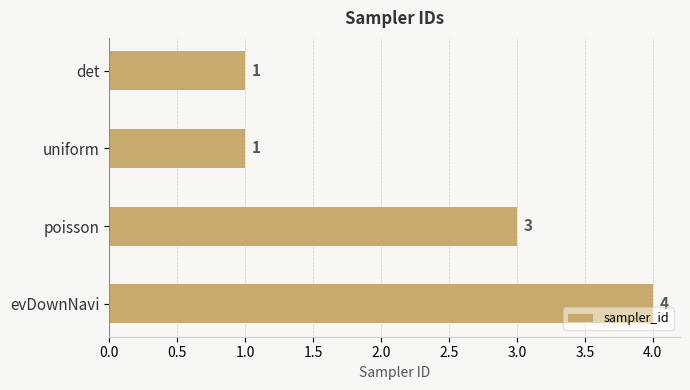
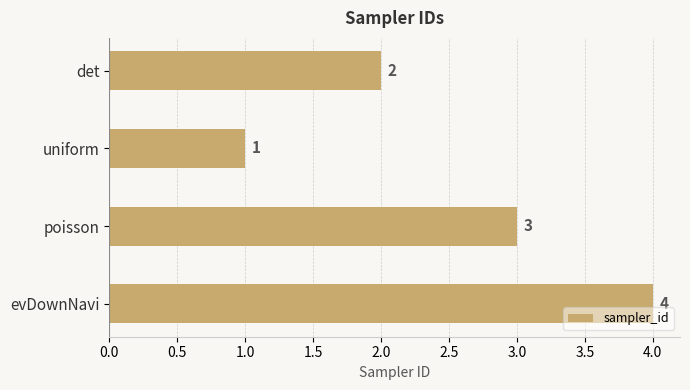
  {
-   "det": 1,
+   "det": 2,
    "uniform": 1,
    "poisson": 3
  }
